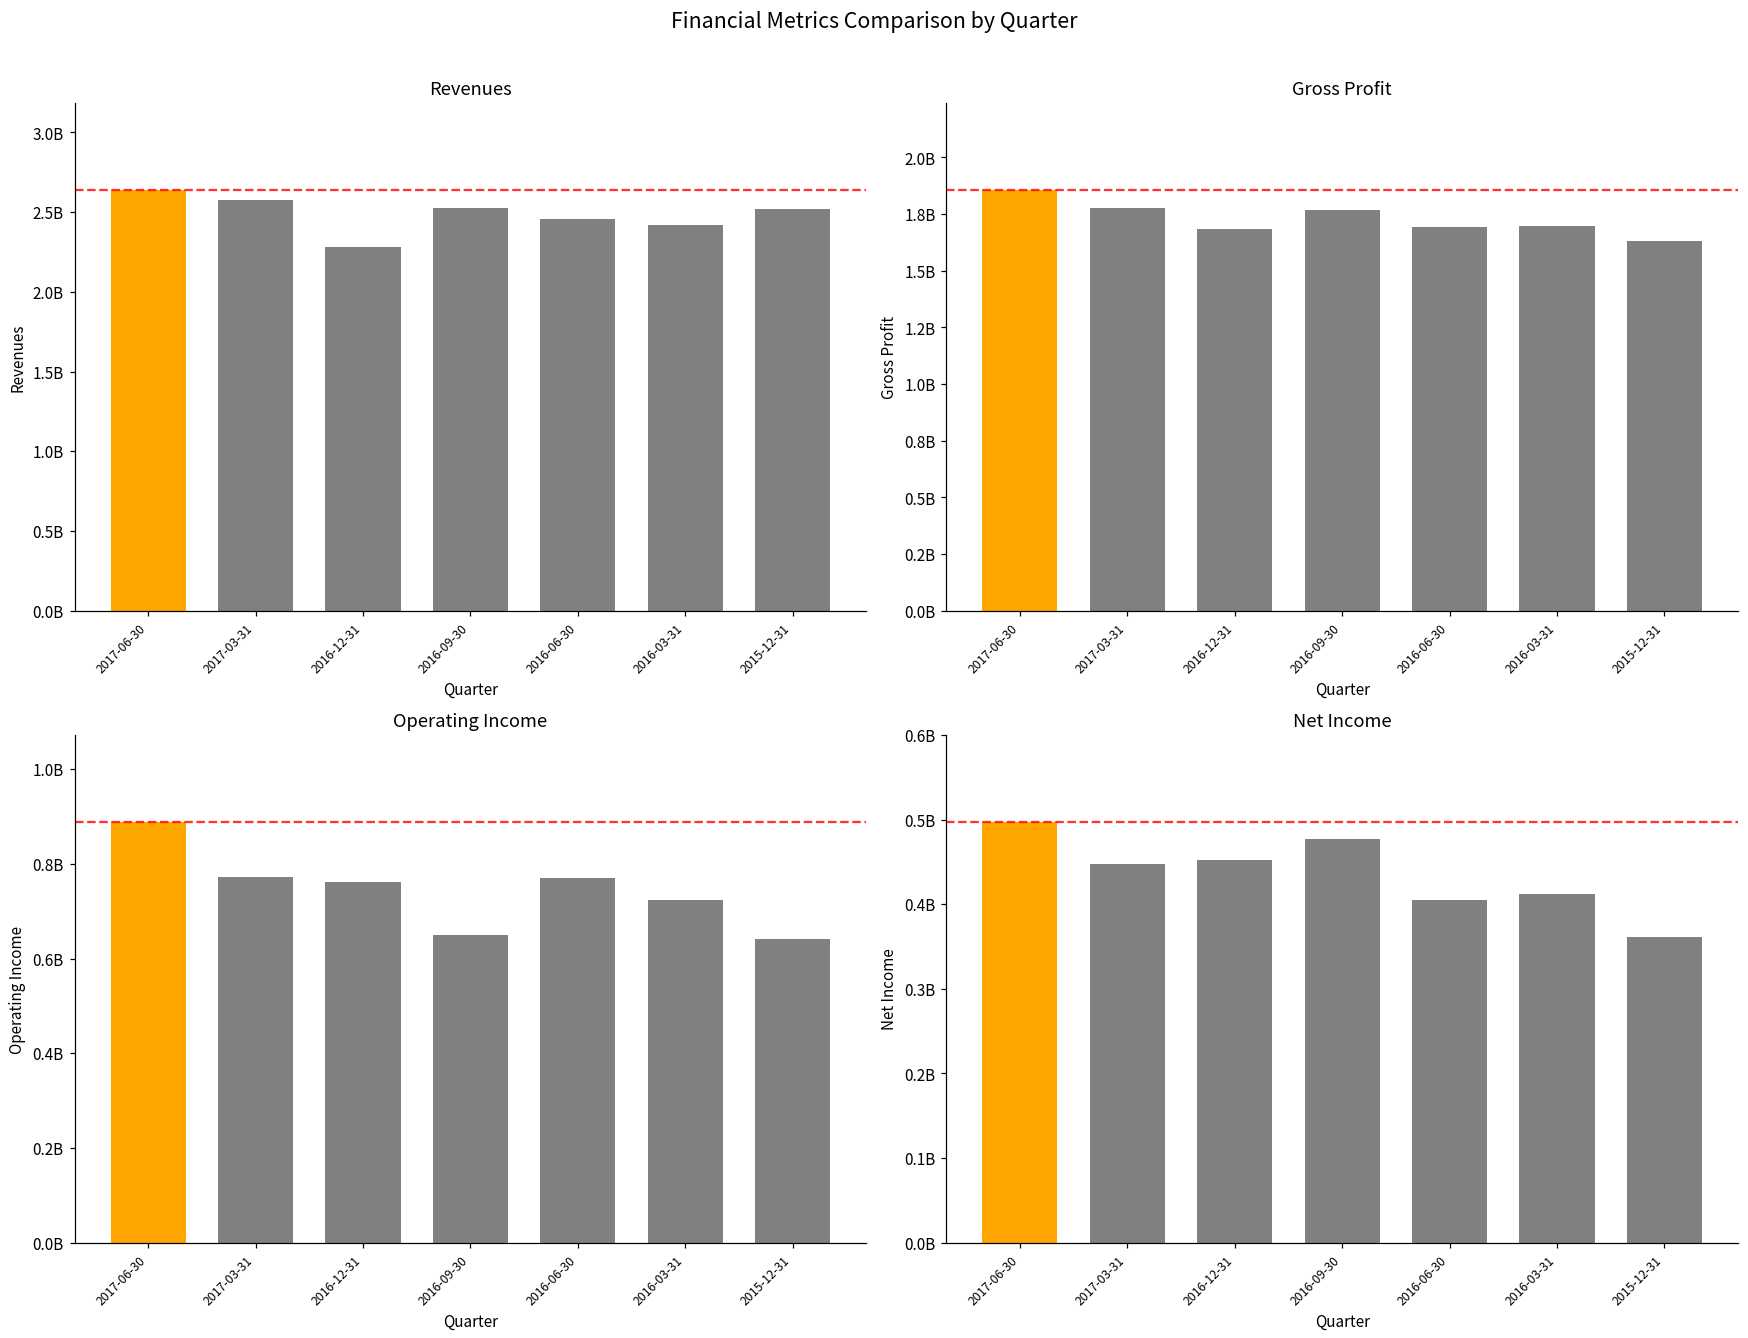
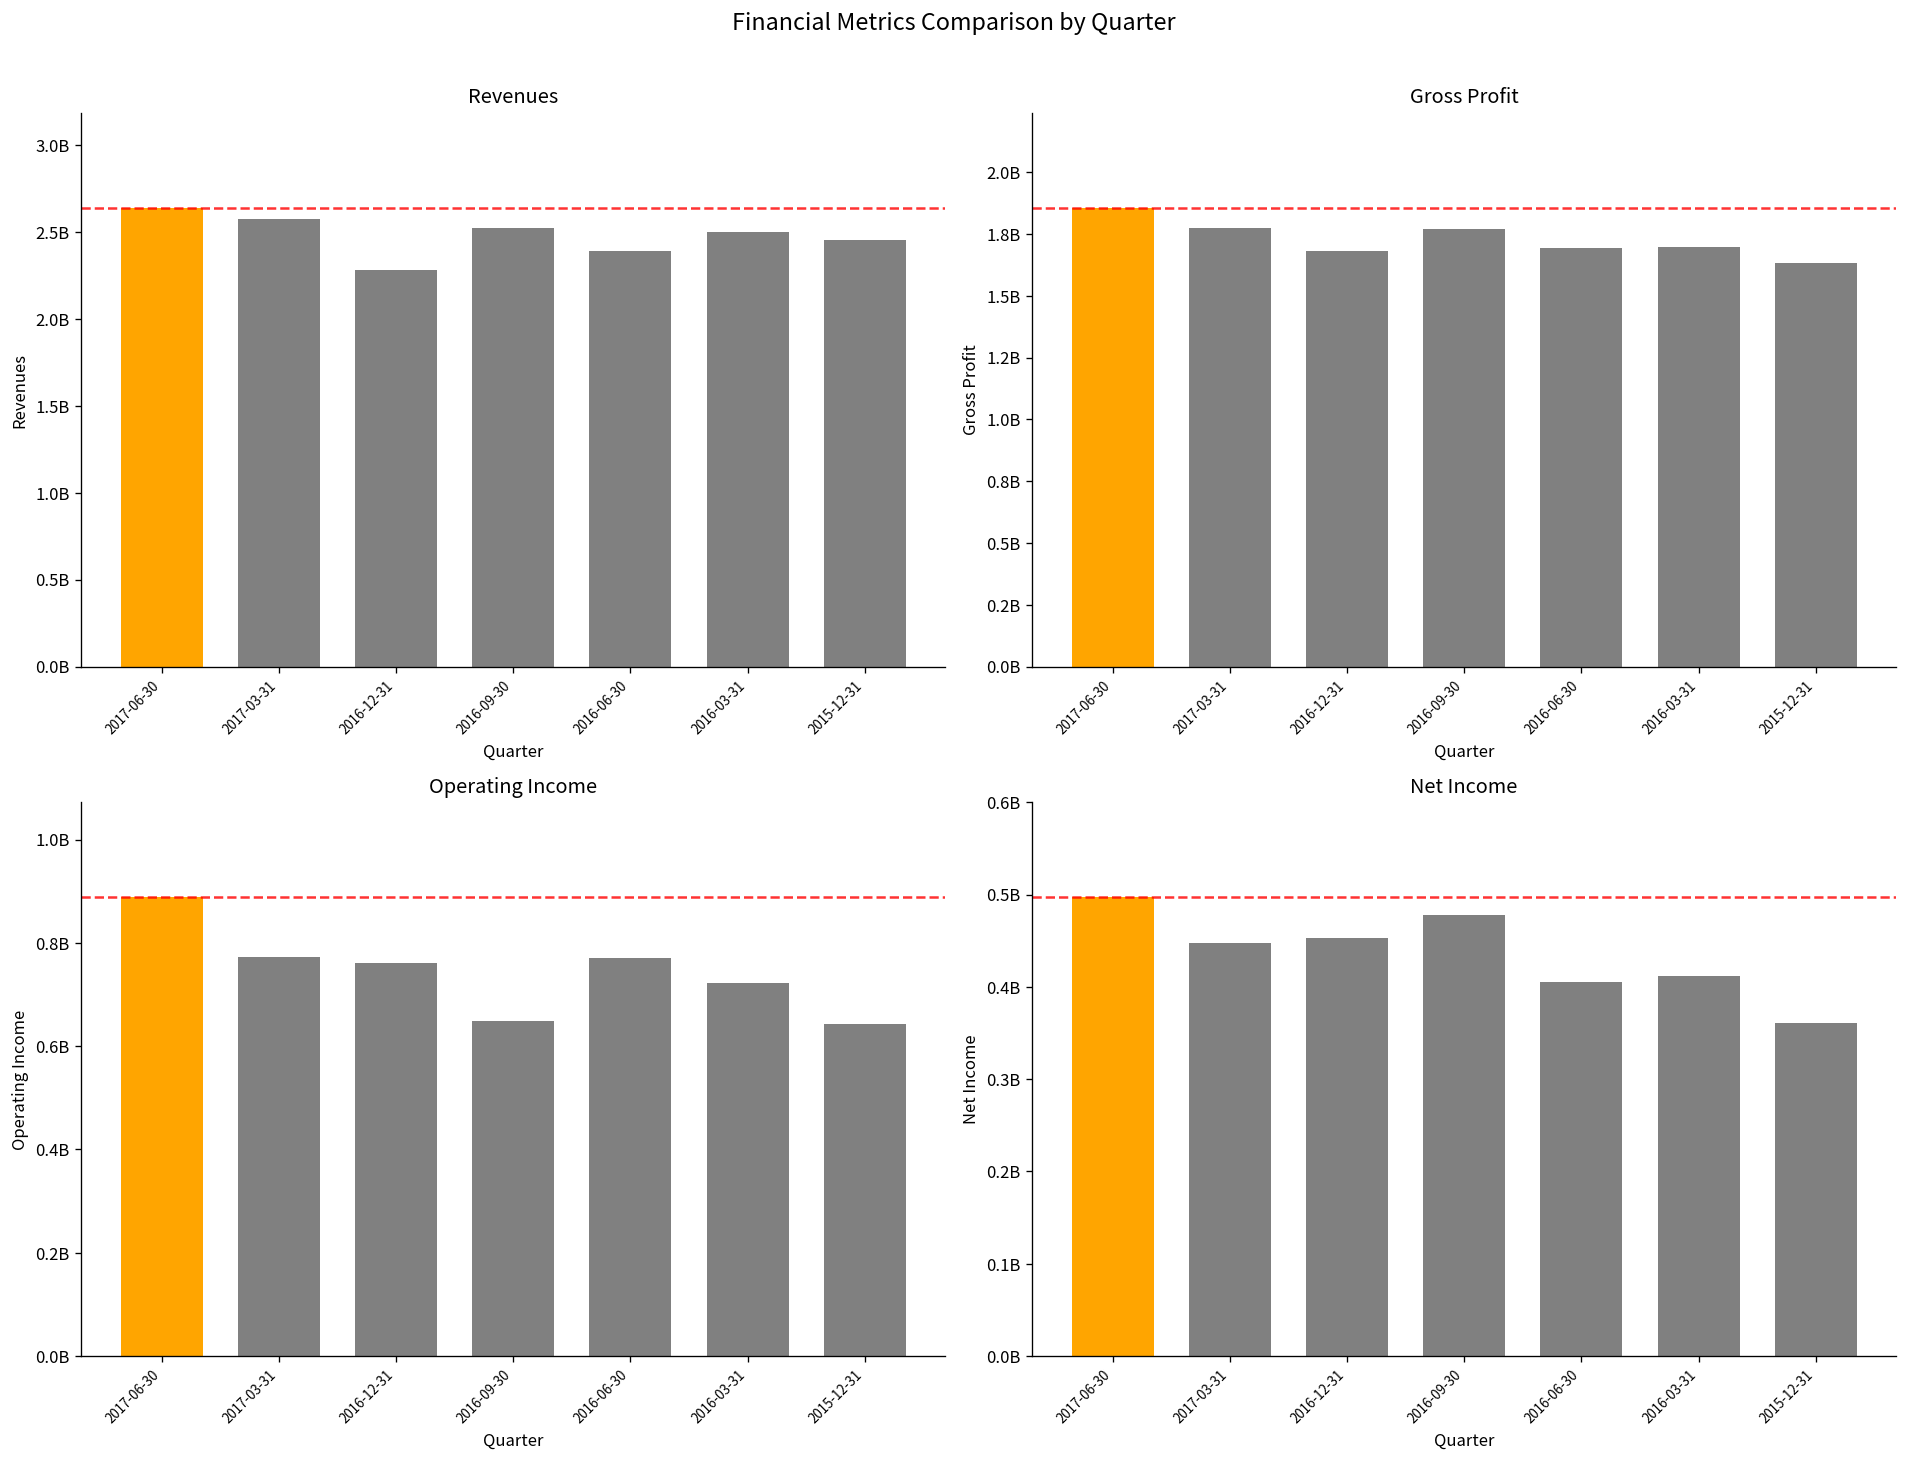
  {
    "Revenues": {
      "2017-06-30": 2640000000,
      "2017-03-31": 2580000000,
      "2016-12-31": 2280000000,
      "2016-09-30": 2520000000,
-     "2016-06-30": 2450000000,
-     "2016-03-31": 2420000000,
-     "2015-12-31": 2520000000
+     "2016-06-30": 2390000000,
+     "2016-03-31": 2500000000,
+     "2015-12-31": 2450000000
    },
    "Operating Income": {
      "2017-06-30": 890000000,
      "2017-03-31": 770000000,
      "2016-12-31": 760000000,
      "2016-09-30": 650000000,
      "2016-06-30": 770000000,
      "2016-03-31": 720000000,
      "2015-12-31": 640000000
    },
    "Net Income": {
      "2017-06-30": 500000000,
      "2017-03-31": 450000000,
      "2016-12-31": 450000000,
      "2016-09-30": 480000000,
      "2016-06-30": 410000000,
      "2016-03-31": 410000000,
      "2015-12-31": 360000000
    }
  }
